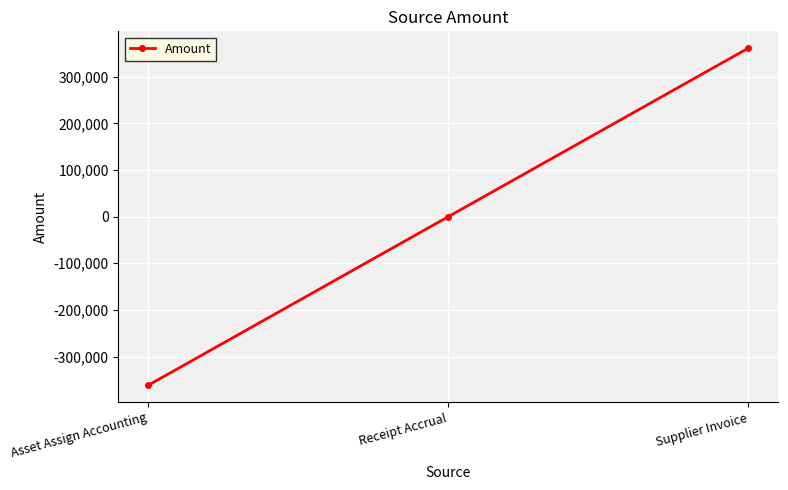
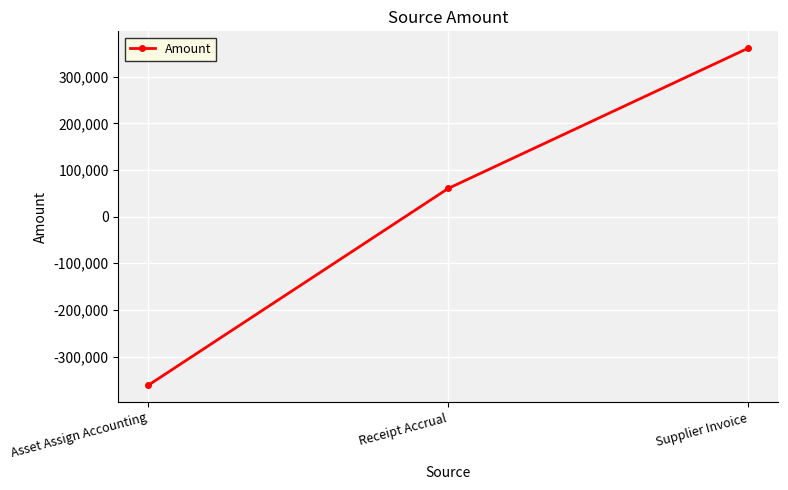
  {
    "Asset Assign Accounting": "-360,000",
-   "Receipt Accrual": "0",
+   "Receipt Accrual": "60,000",
    "Supplier Invoice": "360,000"
  }
